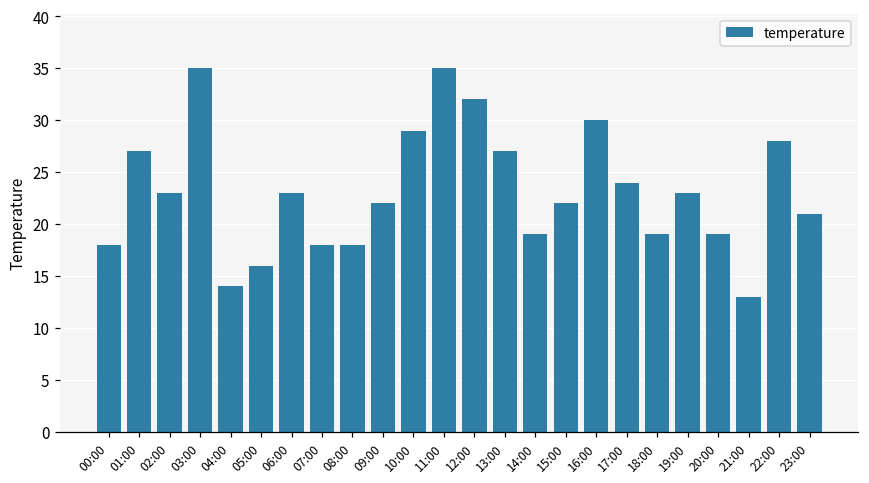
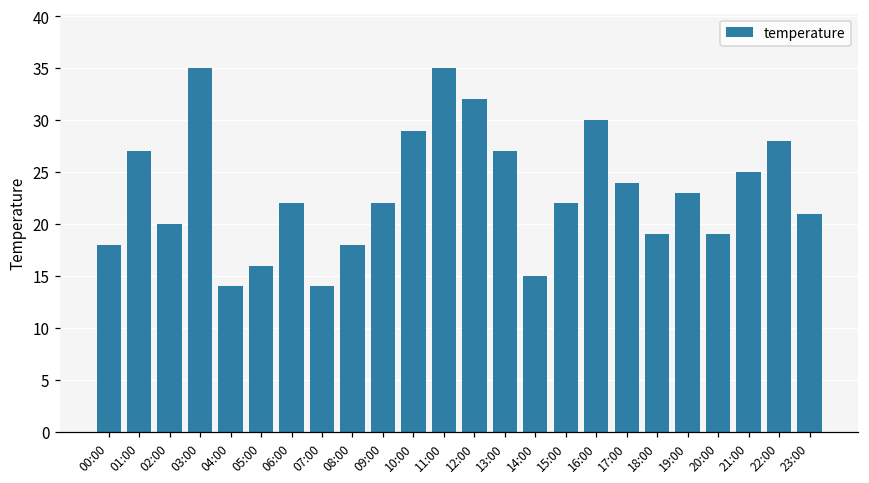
  {
    "00:00": 18,
    "01:00": 27,
-   "02:00": 23,
+   "02:00": 20,
    "03:00": 35,
    "04:00": 14,
    "05:00": 16,
-   "06:00": 23,
-   "07:00": 18,
+   "06:00": 22,
+   "07:00": 14,
    "08:00": 18,
    "09:00": 22,
    "10:00": 29,
    "11:00": 35,
    "12:00": 32,
    "13:00": 27,
-   "14:00": 19,
+   "14:00": 15,
    "15:00": 22,
    "16:00": 30,
    "17:00": 24,
    "18:00": 19,
    "19:00": 23,
    "20:00": 19,
-   "21:00": 13,
+   "21:00": 25,
    "22:00": 28,
    "23:00": 21
  }
